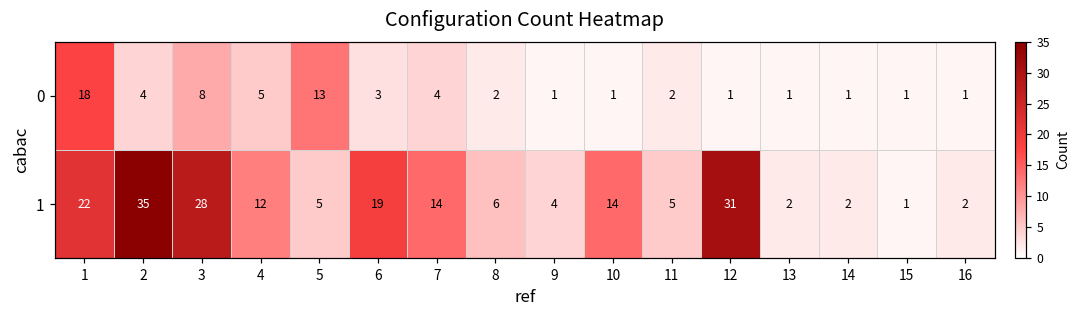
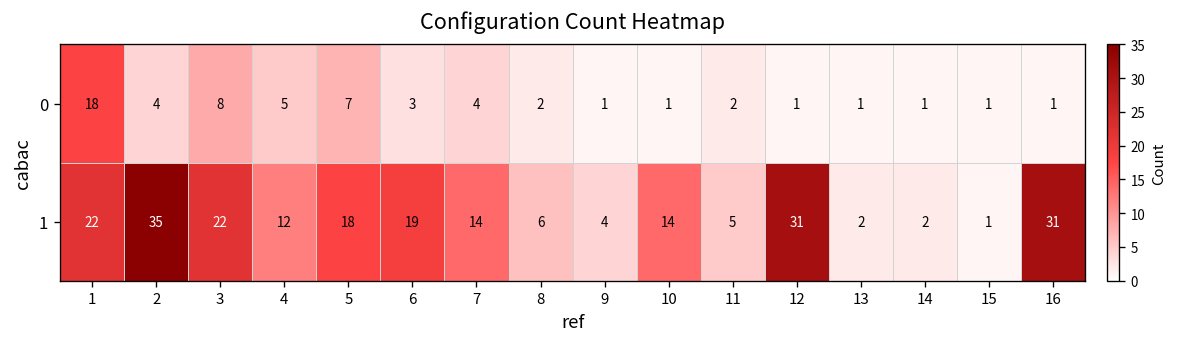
  {
    "0": {
      "1": 18,
      "2": 4,
      "3": 8,
      "4": 5,
-     "5": 13,
+     "5": 7,
      "6": 3,
      "7": 4,
      "8": 2,
      "9": 1,
      "10": 1,
      "11": 2,
      "12": 1,
      "13": 1,
      "14": 1,
      "15": 1,
      "16": 1
    },
    "1": {
      "1": 22,
      "2": 35,
-     "3": 28,
+     "3": 22,
      "4": 12,
-     "5": 5,
+     "5": 18,
      "6": 19,
      "7": 14,
      "8": 6,
      "9": 4,
      "10": 14,
      "11": 5,
      "12": 31,
      "13": 2,
      "14": 2,
      "15": 1,
-     "16": 2
+     "16": 31
    }
  }
